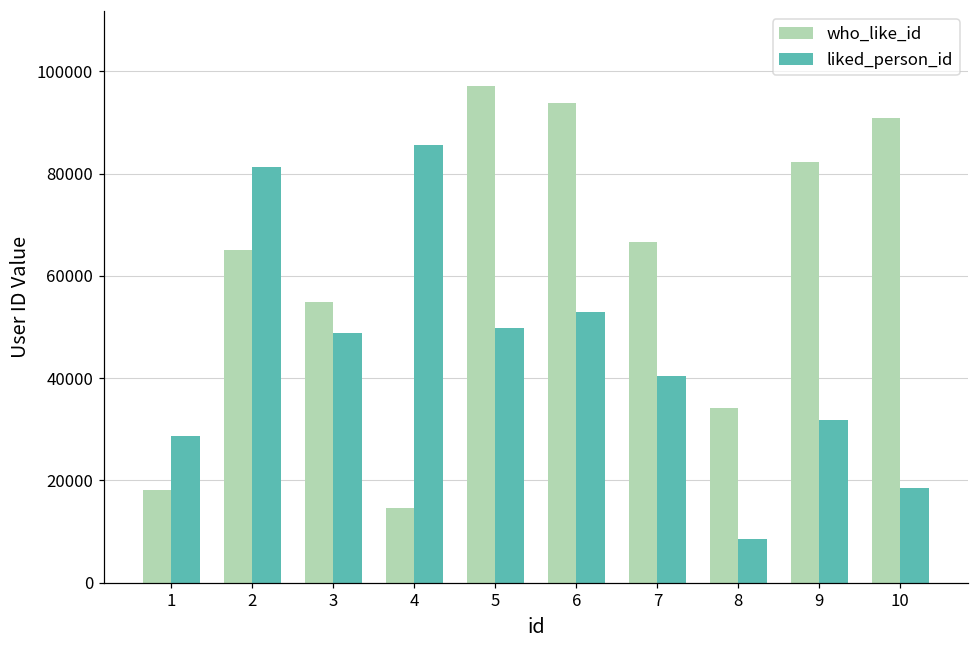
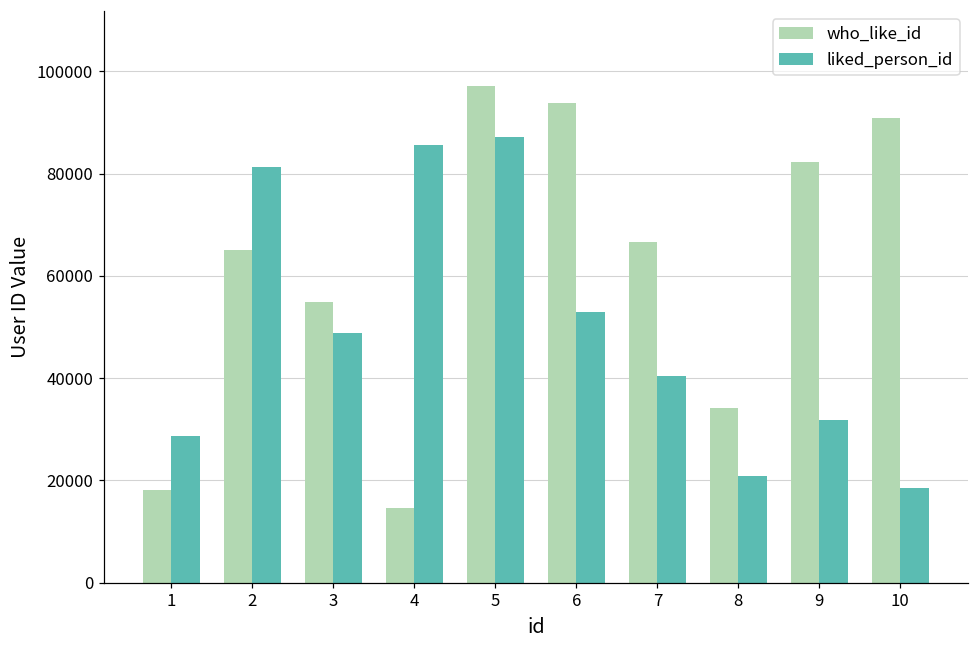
  {
    "who_like_id": {
      "1": 18000,
      "2": 65000,
      "3": 55000,
      "4": 15000,
      "5": 97000,
      "6": 94000,
      "7": 67000,
      "8": 34000,
      "9": 82000,
      "10": 91000
    },
    "liked_person_id": {
      "1": 29000,
      "2": 81000,
      "3": 49000,
      "4": 86000,
-     "5": 50000,
+     "5": 87000,
      "6": 53000,
      "7": 40000,
-     "8": 9000,
+     "8": 21000,
      "9": 32000,
      "10": 19000
    }
  }
